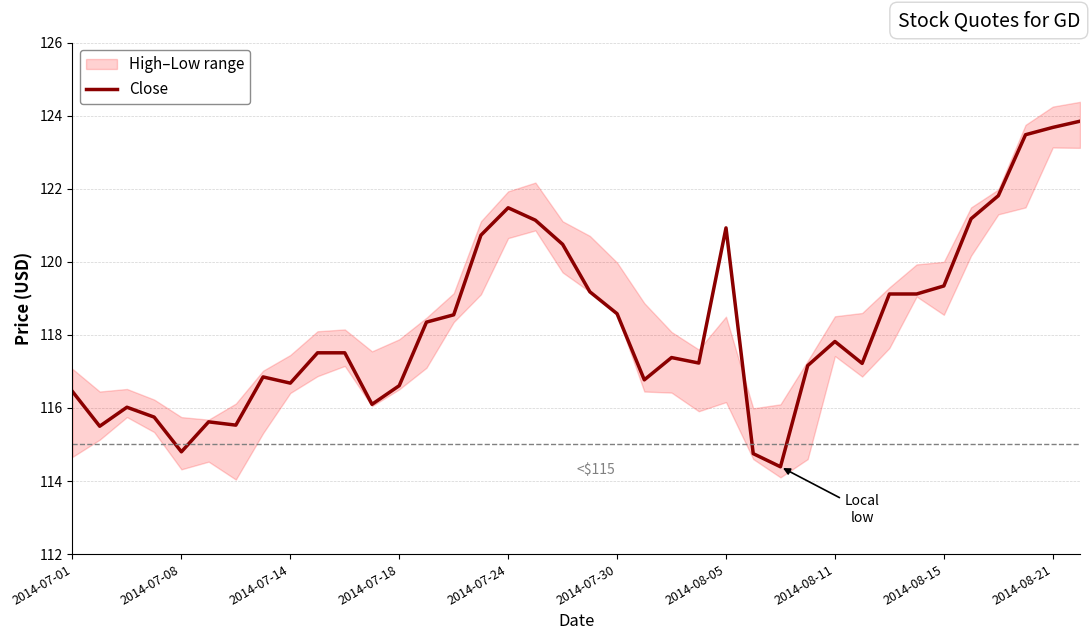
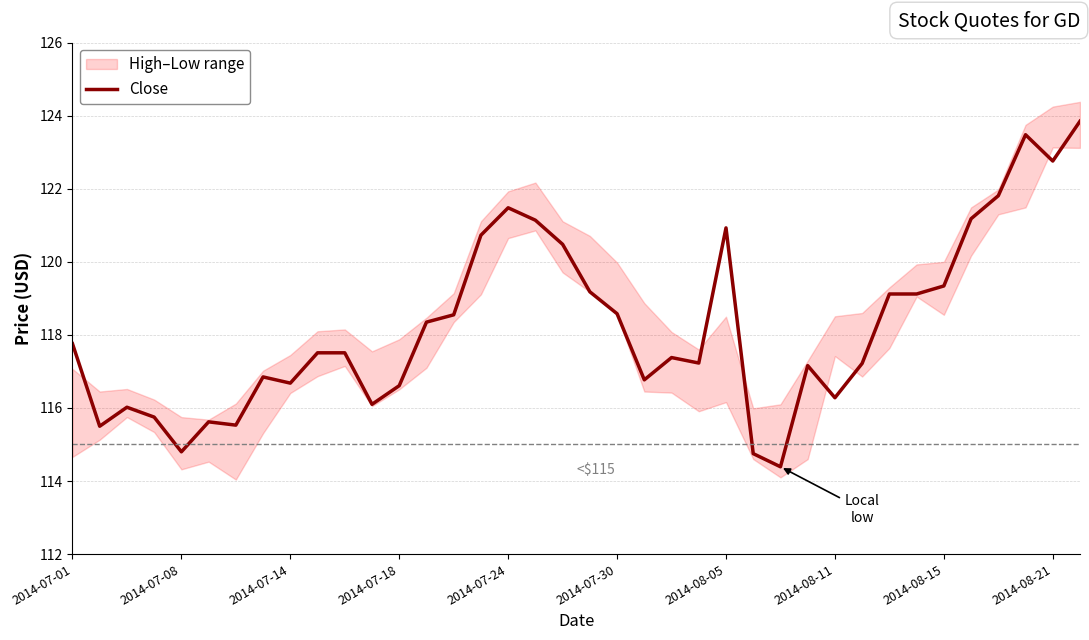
  {
    "Close": {
-     "2014-07-01": 116.5,
+     "2014-07-01": 117.8,
      "2014-07-08": 114.8,
      "2014-07-14": 116.7,
      "2014-07-18": 116.6,
      "2014-07-24": 121.5,
      "2014-07-30": 118.6,
      "2014-08-05": 120.9,
-     "2014-08-11": 117.8,
+     "2014-08-11": 116.3,
      "2014-08-15": 119.3,
-     "2014-08-21": 123.7
+     "2014-08-21": 122.8
    }
  }
